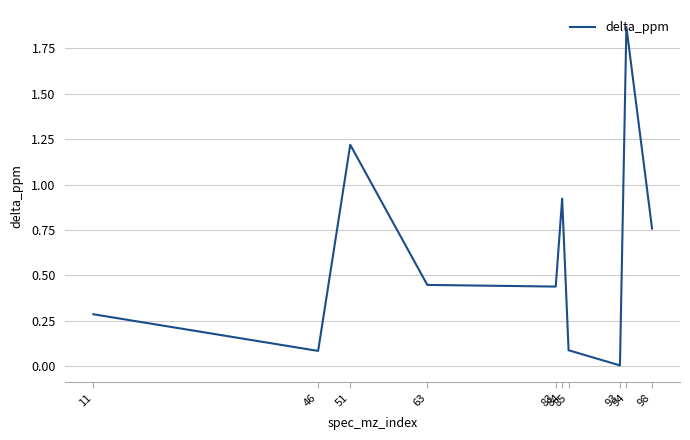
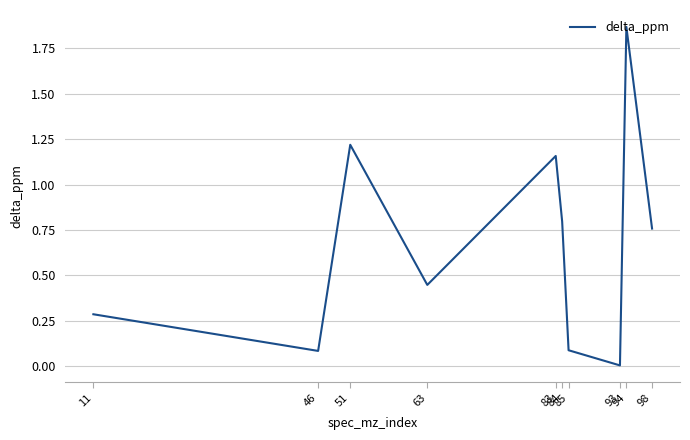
  {
    "11": 0.29,
    "46": 0.08,
    "51": 1.22,
    "63": 0.45,
-   "83": 0.44,
-   "84": 0.92,
+   "83": 1.16,
+   "84": 0.80,
    "85": 0.09,
    "93": 0.00,
    "94": 1.87,
    "98": 0.76
  }
